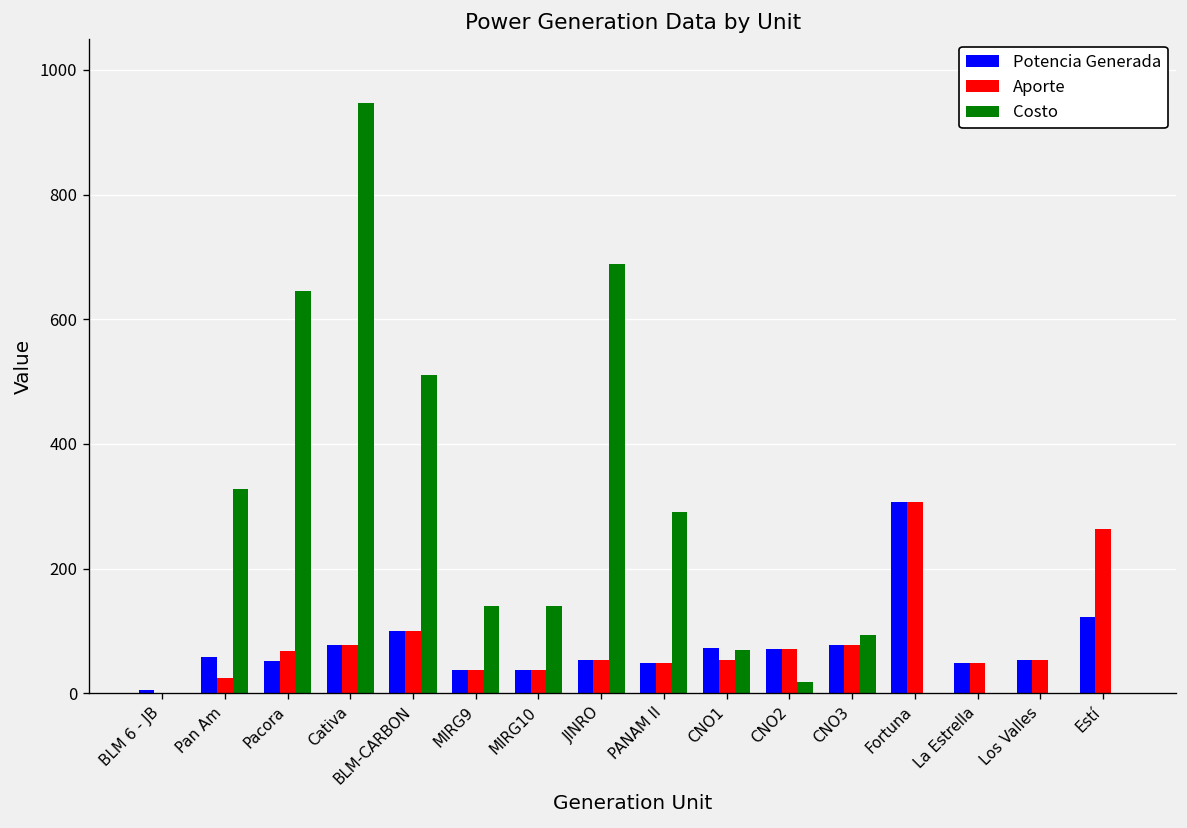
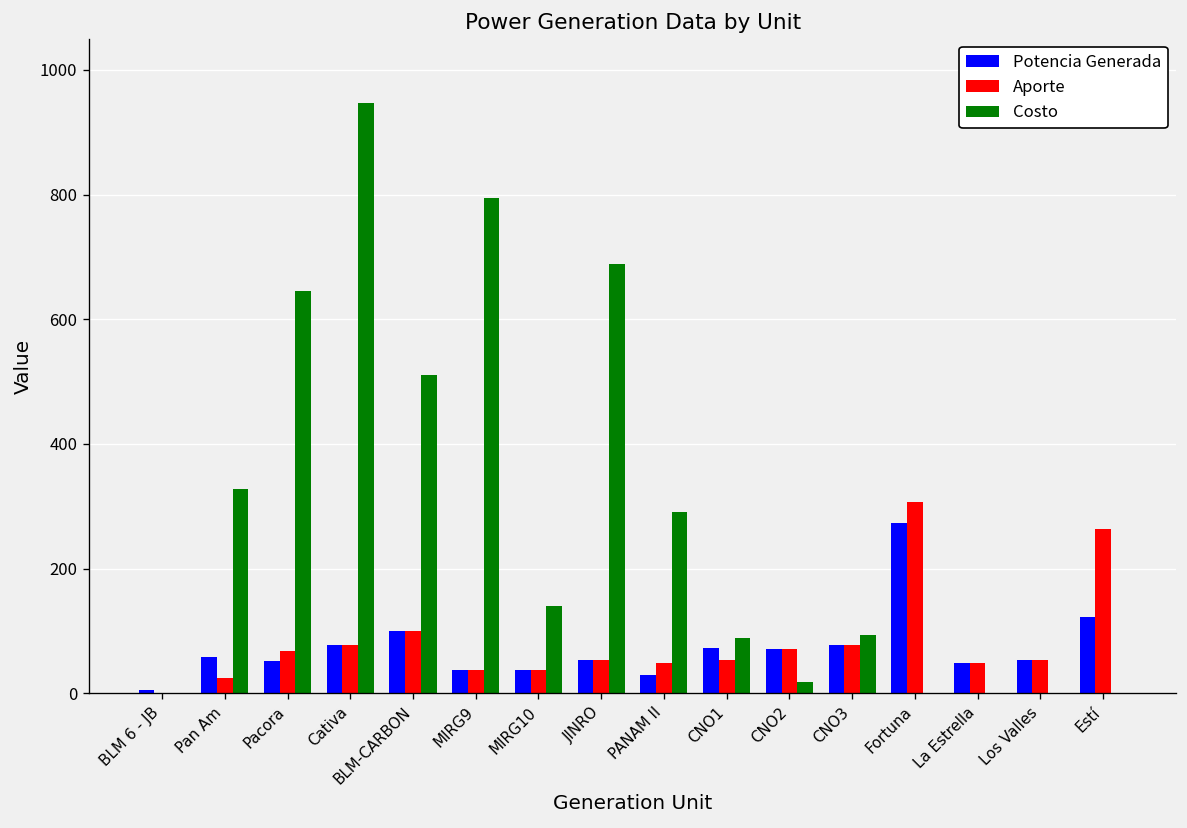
  {
    "Potencia Generada": {
      "BLM 6 - JB": 10,
      "Pan Am": 60,
      "Pacora": 50,
      "Cativa": 80,
      "BLM-CARBON": 100,
      "MIRG9": 40,
      "MIRG10": 40,
      "JINRO": 50,
-     "PANAM II": 50,
+     "PANAM II": 30,
      "CNO1": 70,
      "CNO2": 70,
      "CNO3": 80,
-     "Fortuna": 310,
+     "Fortuna": 270,
      "La Estrella": 50,
      "Los Valles": 50,
      "Estí": 120
    },
    "Aporte": {
      "BLM 6 - JB": 0,
      "Pan Am": 30,
      "Pacora": 70,
      "Cativa": 80,
      "BLM-CARBON": 100,
      "MIRG9": 40,
      "MIRG10": 40,
      "JINRO": 50,
      "PANAM II": 50,
      "CNO1": 50,
      "CNO2": 70,
      "CNO3": 80,
      "Fortuna": 310,
      "La Estrella": 50,
      "Los Valles": 50,
      "Estí": 260
    },
    "Costo": {
      "BLM 6 - JB": 0,
      "Pan Am": 330,
      "Pacora": 640,
      "Cativa": 950,
      "BLM-CARBON": 510,
-     "MIRG9": 140,
+     "MIRG9": 790,
      "MIRG10": 140,
      "JINRO": 690,
      "PANAM II": 290,
-     "CNO1": 70,
+     "CNO1": 90,
      "CNO2": 20,
      "CNO3": 90,
      "Fortuna": 0,
      "La Estrella": 0,
      "Los Valles": 0,
      "Estí": 0
    }
  }
